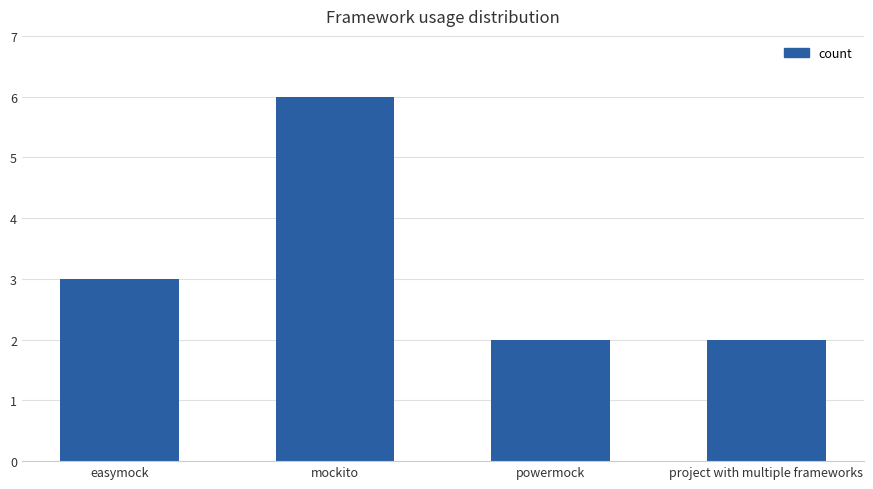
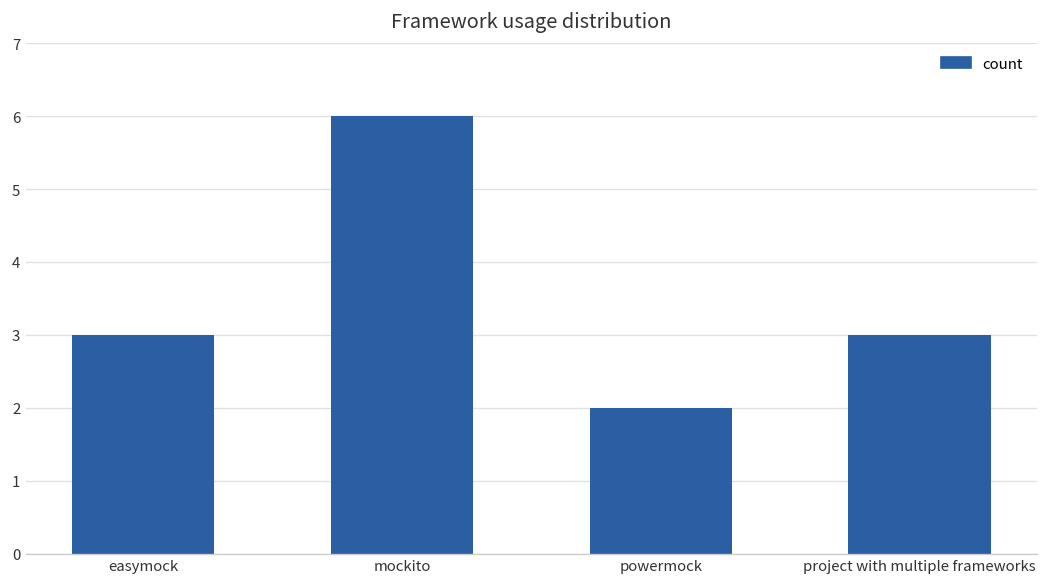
  {
    "easymock": 3,
    "mockito": 6,
    "powermock": 2,
-   "project with multiple frameworks": 2
+   "project with multiple frameworks": 3
  }
